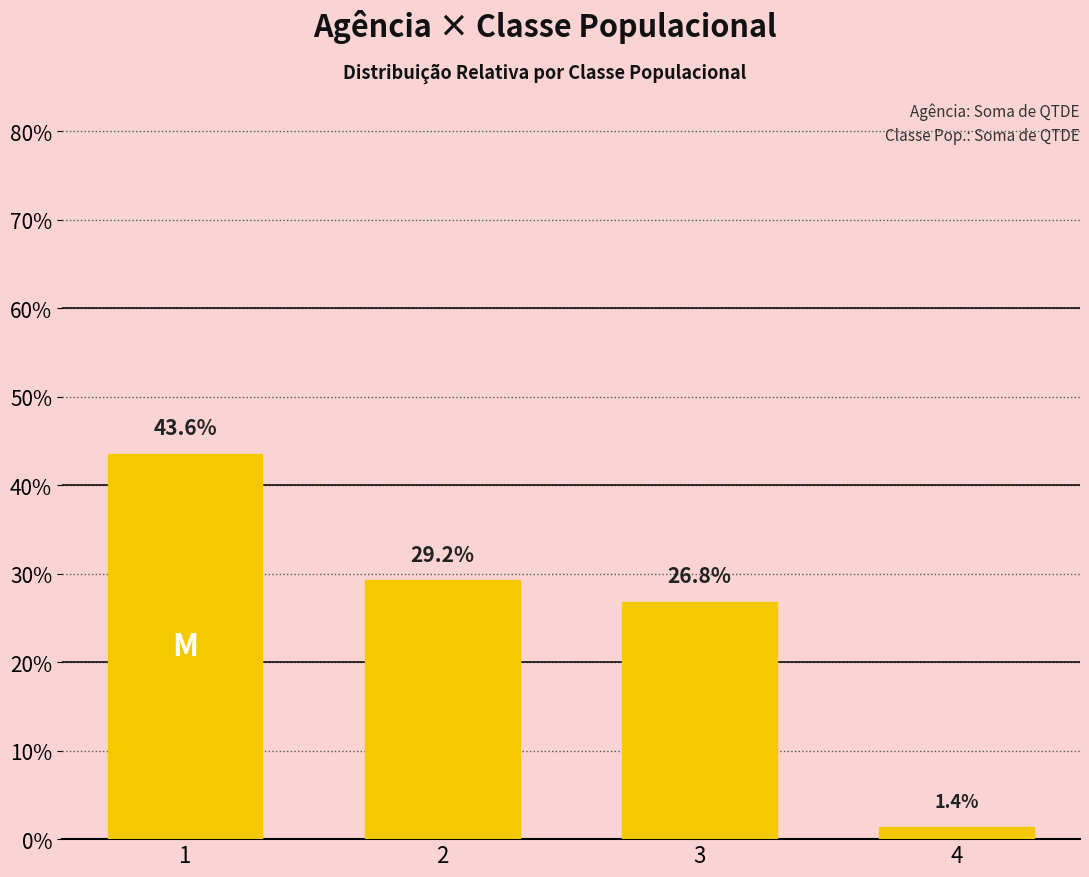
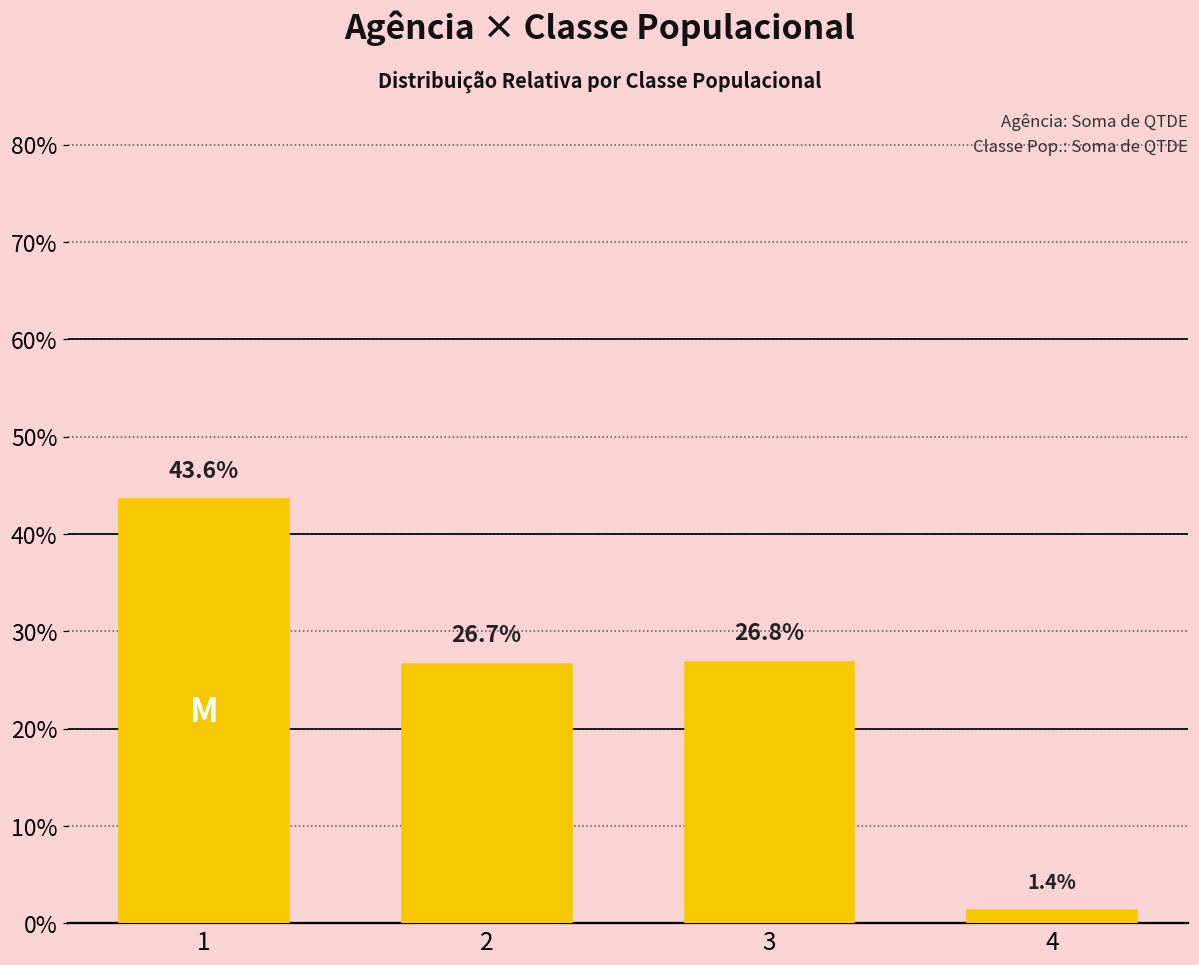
  {
    "1": "43.6%",
-   "2": "29.2%",
+   "2": "26.7%",
    "3": "26.8%",
    "4": "1.4%"
  }
